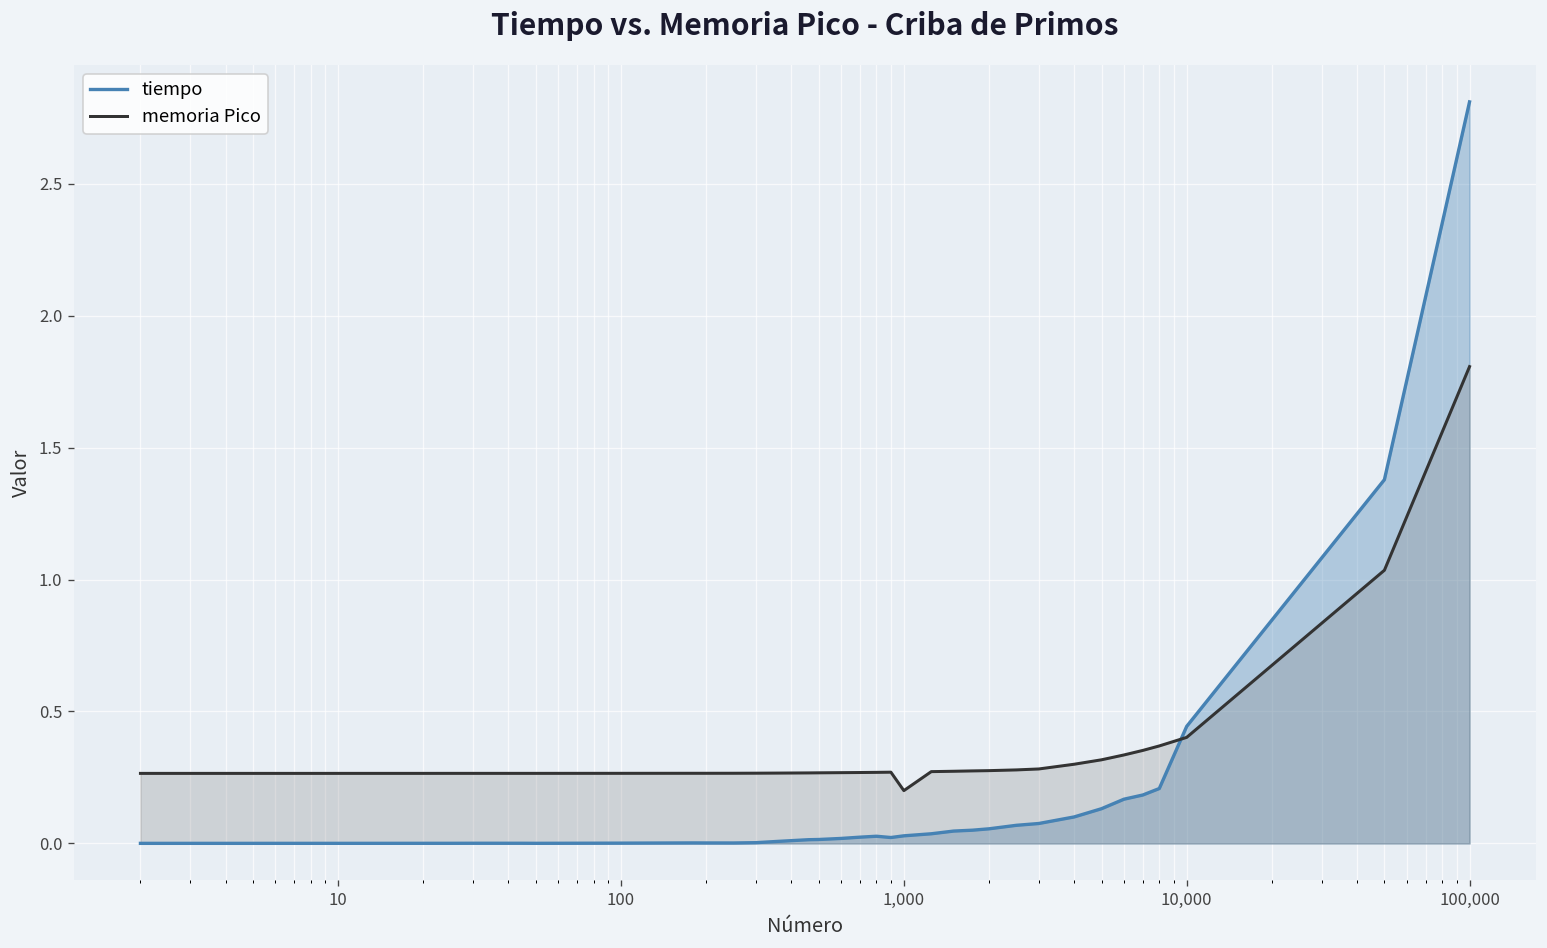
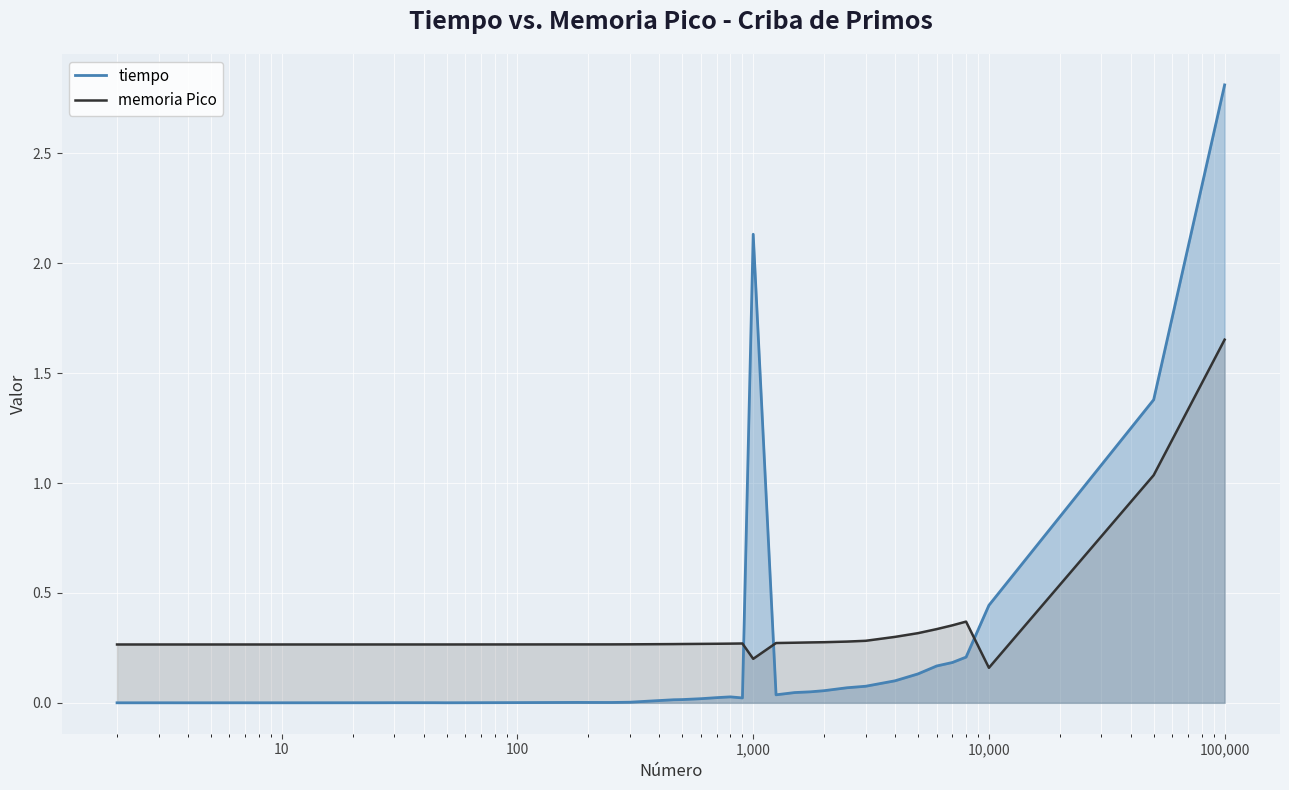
  {
    "tiempo": {
      "100": 0.00,
-     "1,000": 0.03,
+     "1,000": 2.13,
      "10,000": 0.44,
      "100,000": 2.81
    },
    "memoria Pico": {
      "100": 0.27,
      "1,000": 0.20,
-     "10,000": 0.40,
-     "100,000": 1.81
+     "10,000": 0.16,
+     "100,000": 1.65
    }
  }
